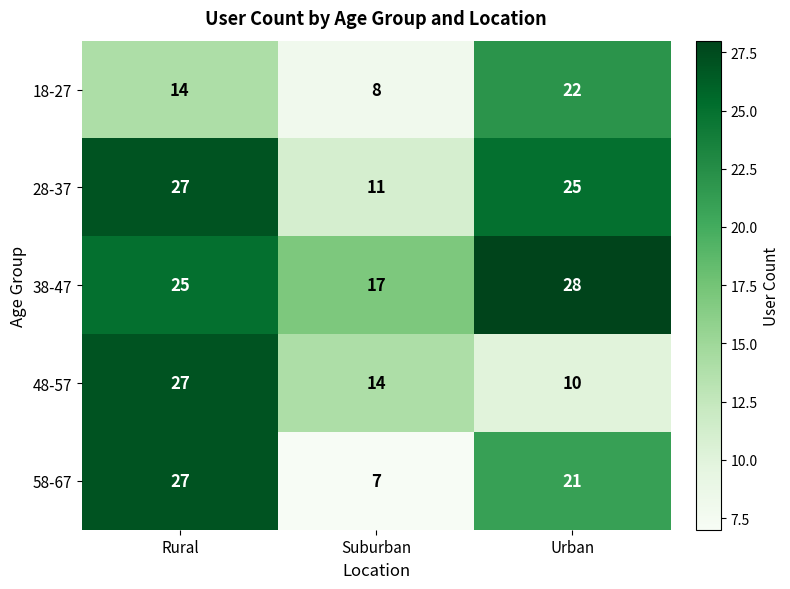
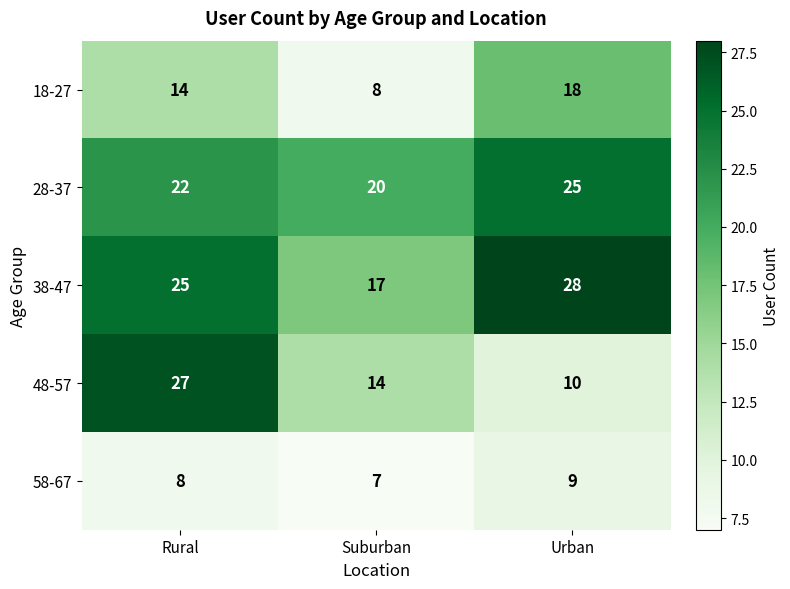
  {
    "18-27": {
      "Rural": 14,
      "Suburban": 8,
-     "Urban": 22
+     "Urban": 18
    },
    "28-37": {
-     "Rural": 27,
-     "Suburban": 11,
+     "Rural": 22,
+     "Suburban": 20,
      "Urban": 25
    },
    "38-47": {
      "Rural": 25,
      "Suburban": 17,
      "Urban": 28
    },
    "48-57": {
      "Rural": 27,
      "Suburban": 14,
      "Urban": 10
    },
    "58-67": {
-     "Rural": 27,
+     "Rural": 8,
      "Suburban": 7,
-     "Urban": 21
+     "Urban": 9
    }
  }
